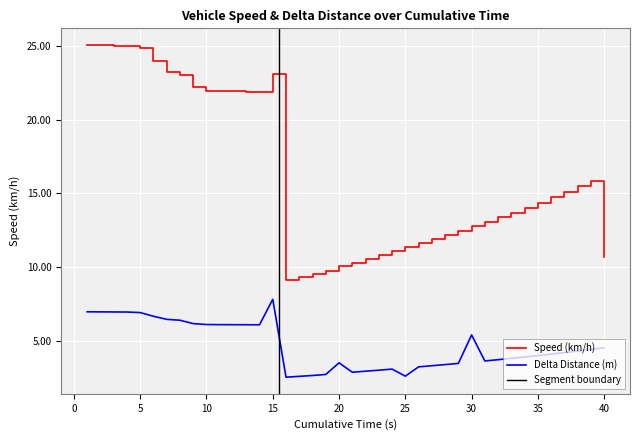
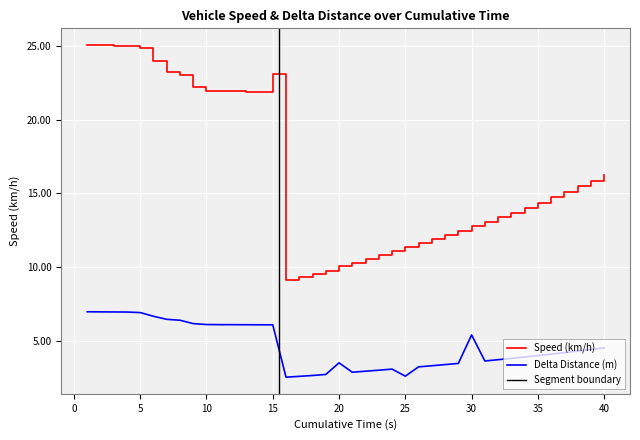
  {
    "Speed (km/h)": {
      "5": 24.9,
      "10": 21.9,
      "15": 23.1,
      "20": 10.0,
      "25": 11.3,
      "30": 12.7,
      "35": 14.4,
-     "40": 10.7
+     "40": 16.3
    },
    "Delta Distance (m)": {
      "5": 6.9,
      "10": 6.1,
-     "15": 7.8,
+     "15": 6.1,
      "20": 3.5,
      "25": 2.6,
      "30": 5.4
    }
  }
